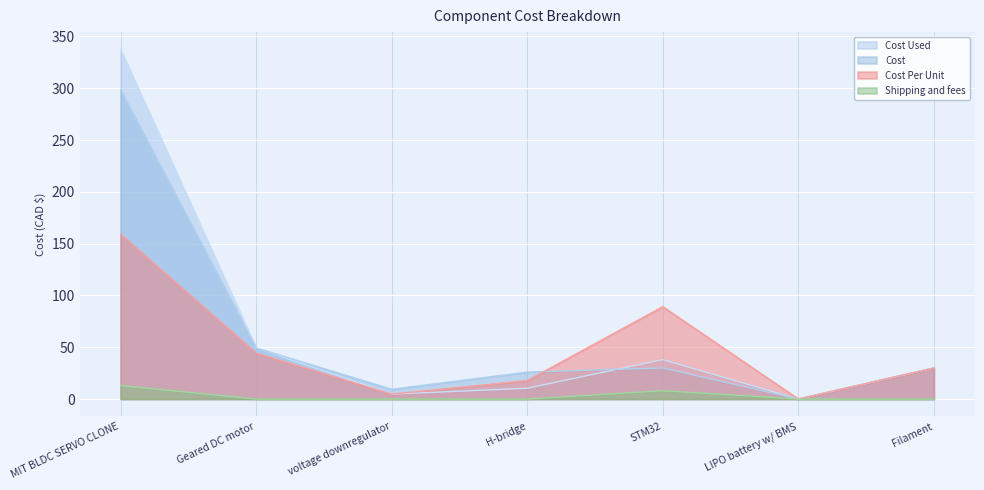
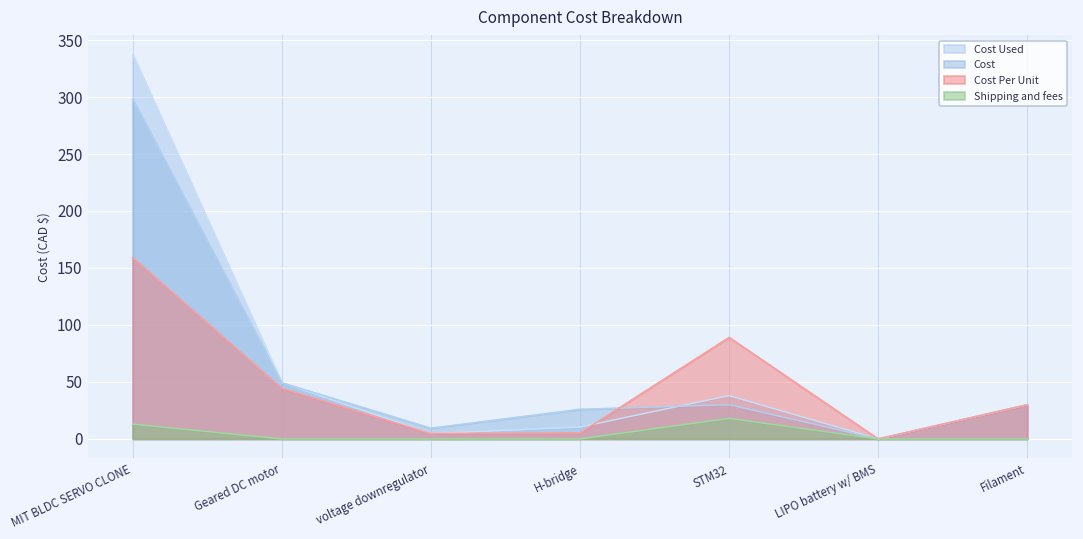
  {
    "Cost Per Unit": {
      "MIT BLDC SERVO CLONE": 159,
      "Geared DC motor": 44,
-     "H-bridge": 18,
+     "H-bridge": 5,
      "STM32": 89
    },
    "Shipping and fees": {
      "MIT BLDC SERVO CLONE": 13,
      "Geared DC motor": 0,
      "voltage downregulator": 0,
      "H-bridge": 0,
-     "STM32": 8,
+     "STM32": 18,
      "Filament": 0
    }
  }
